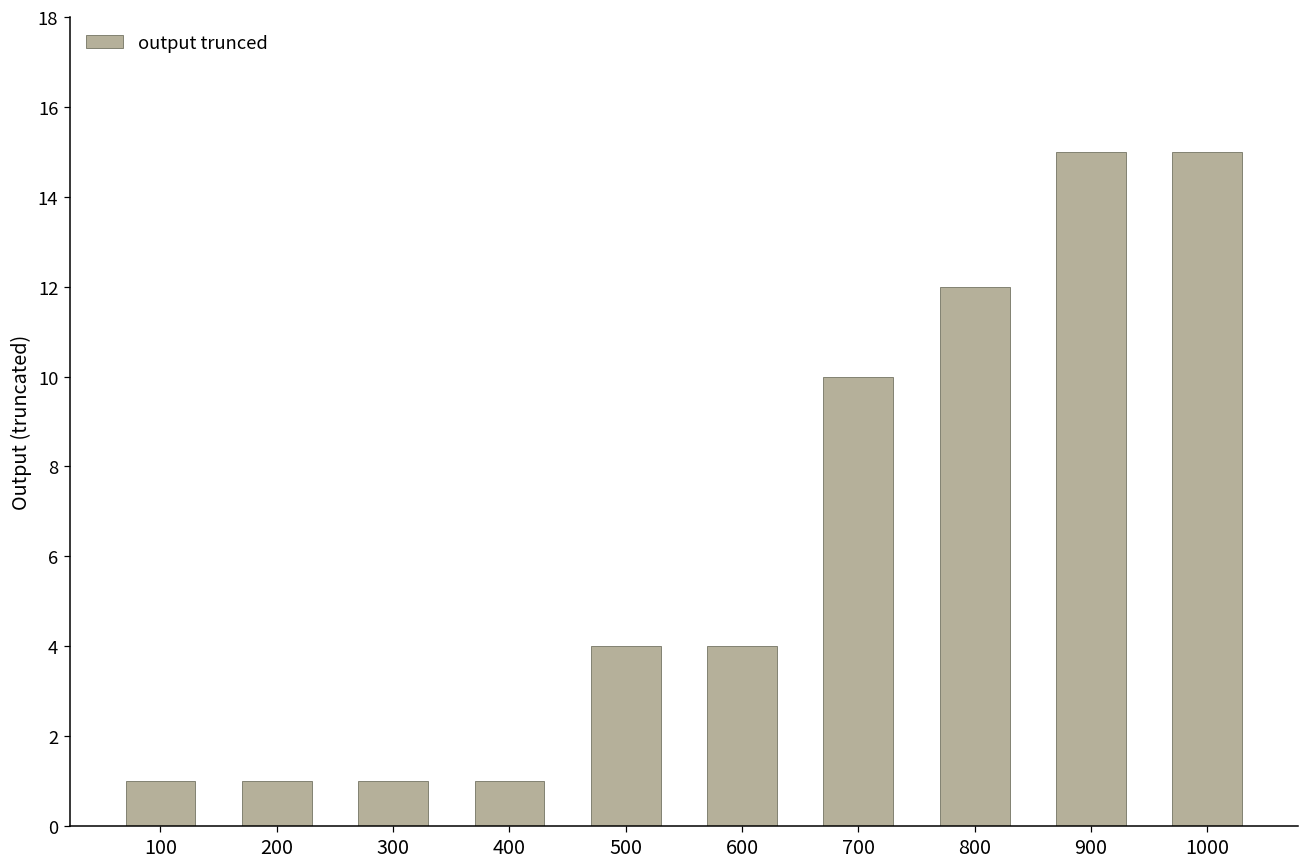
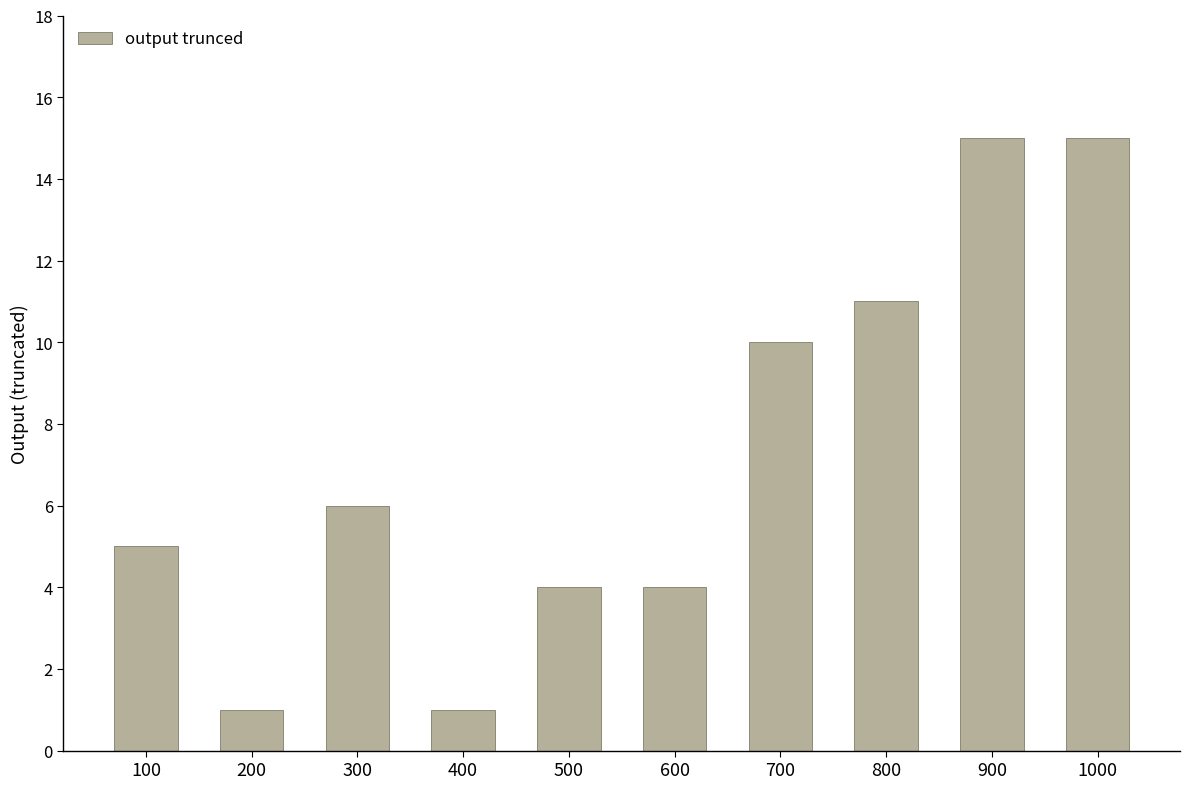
  {
-   "100": 1,
+   "100": 5,
    "200": 1,
-   "300": 1,
+   "300": 6,
    "400": 1,
    "500": 4,
    "600": 4,
    "700": 10,
-   "800": 12,
+   "800": 11,
    "900": 15,
    "1000": 15
  }
